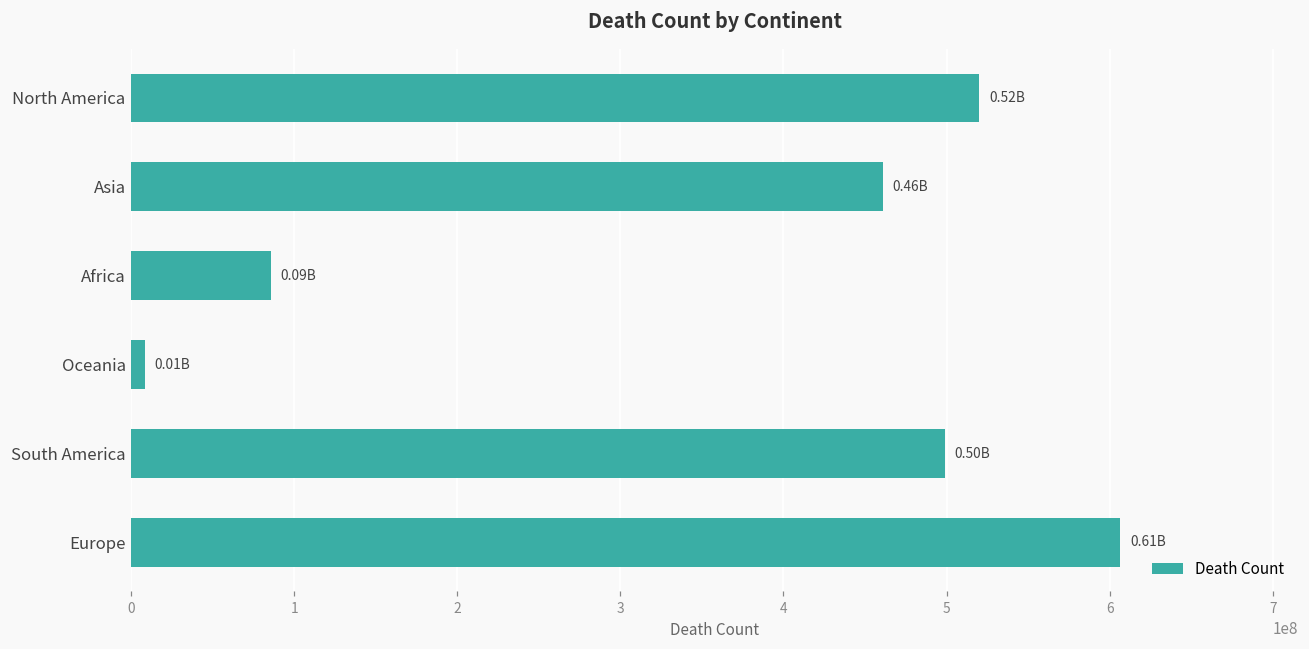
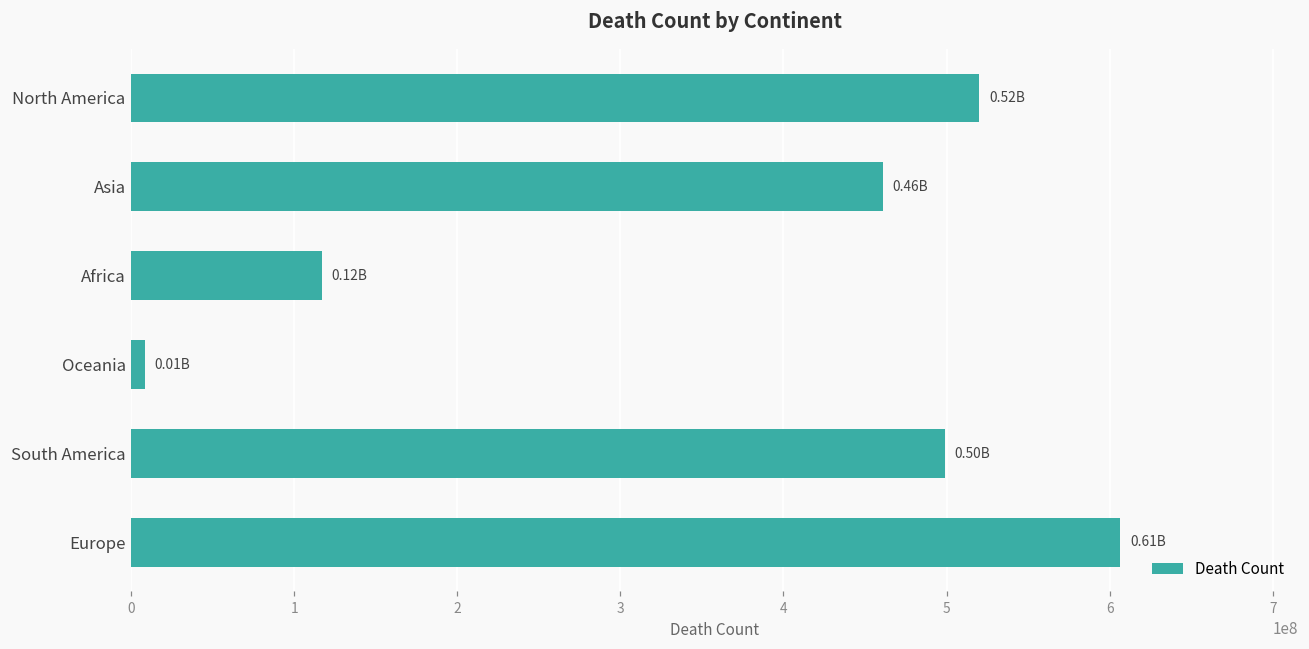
  {
    "North America": "0.52B",
    "Asia": "0.46B",
-   "Africa": "0.09B",
+   "Africa": "0.12B",
    "Oceania": "0.01B",
    "South America": "0.50B",
    "Europe": "0.61B"
  }
